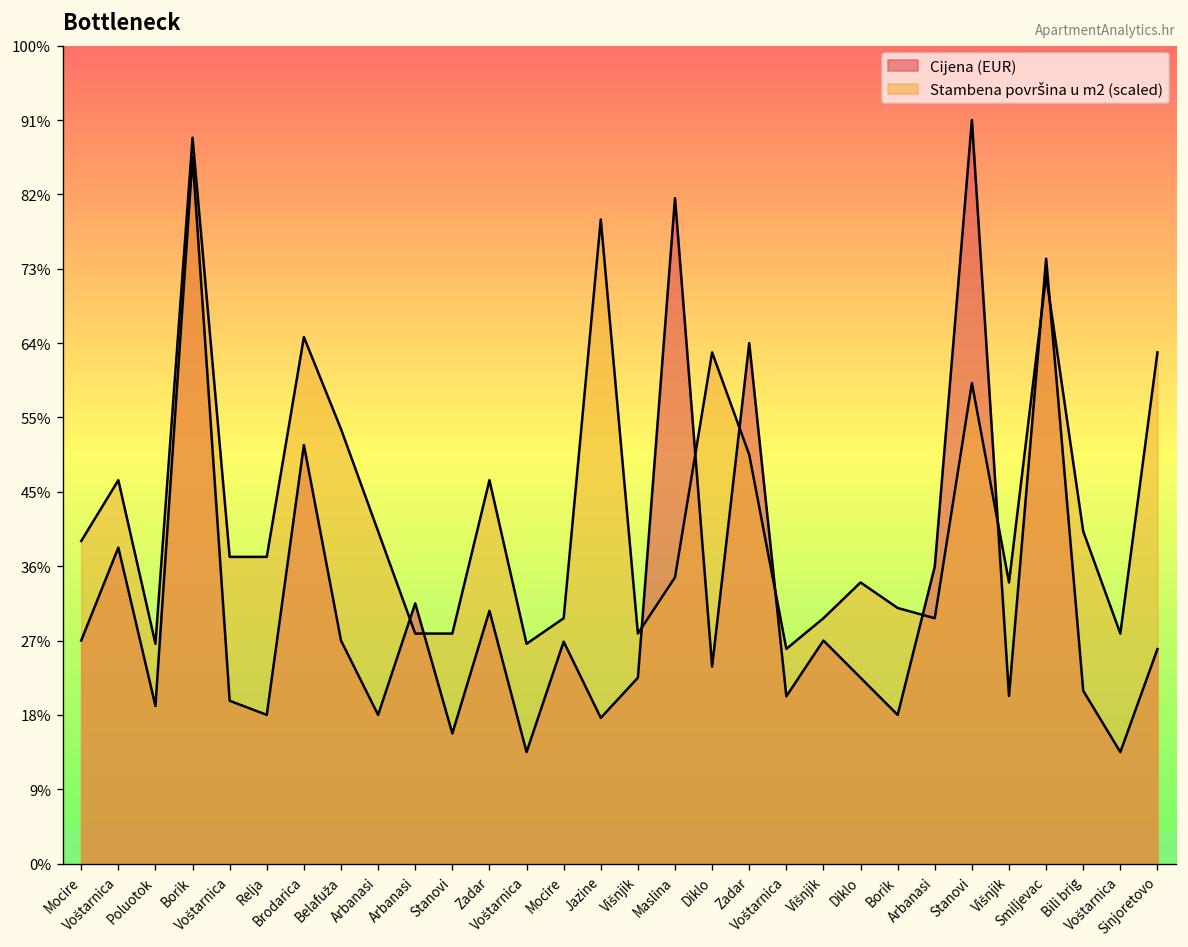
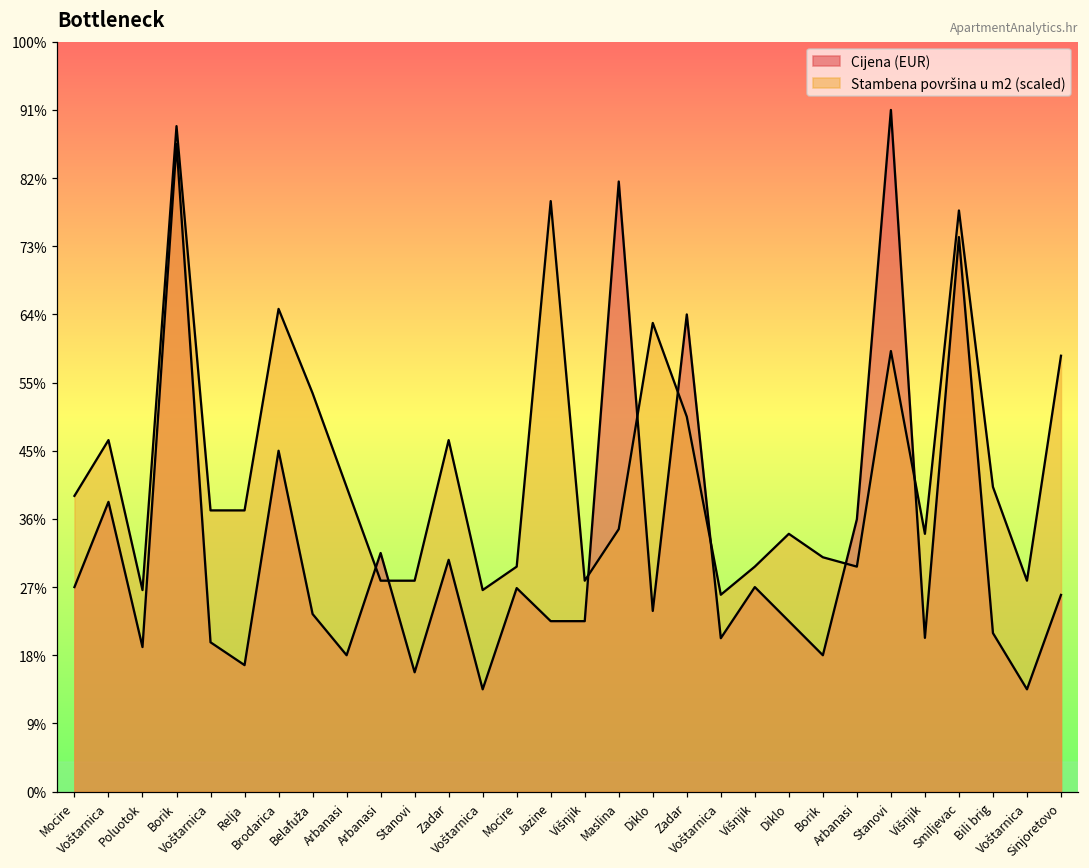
  {
    "Cijena (EUR)": {
      "Poluotok": "19%",
-     "Relja": "18%",
-     "Brodarica": "51%",
-     "Belafuža": "27%",
-     "Jazine": "18%",
+     "Relja": "17%",
+     "Brodarica": "45%",
+     "Belafuža": "24%",
+     "Jazine": "23%",
      "Maslina": "81%",
      "Smiljevac": "74%",
      "Bili brig": "21%",
      "Sinjoretovo": "26%"
    },
    "Stambena površina u m2 (scaled)": {
      "Poluotok": "27%",
      "Relja": "38%",
      "Brodarica": "64%",
      "Belafuža": "53%",
      "Jazine": "79%",
      "Maslina": "35%",
-     "Smiljevac": "72%",
+     "Smiljevac": "78%",
      "Bili brig": "41%",
-     "Sinjoretovo": "63%"
+     "Sinjoretovo": "58%"
    }
  }
